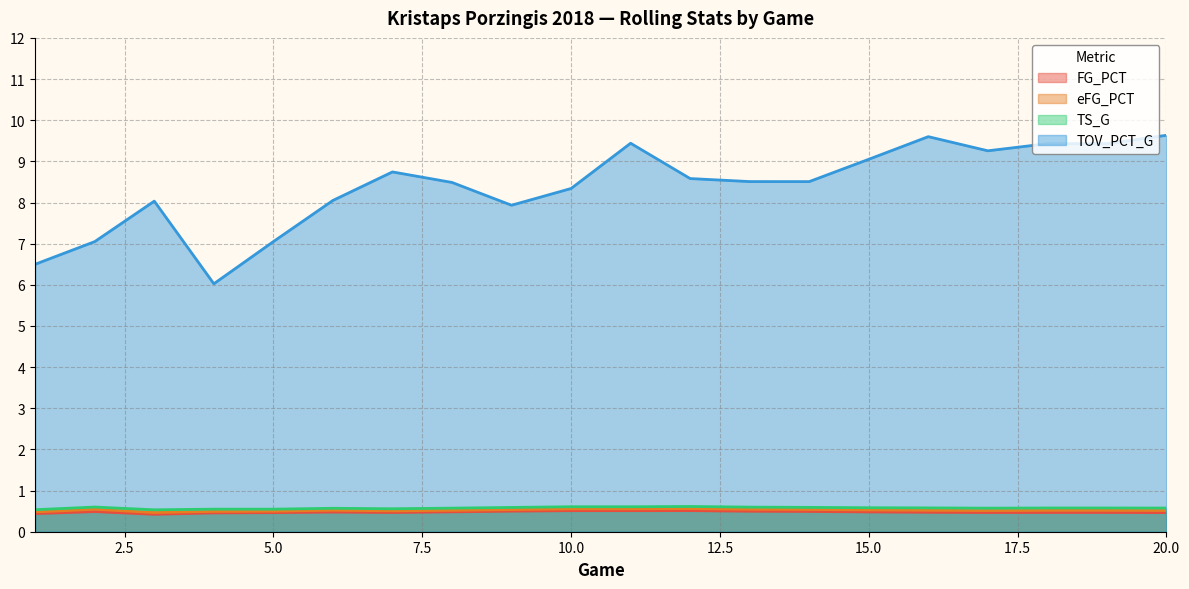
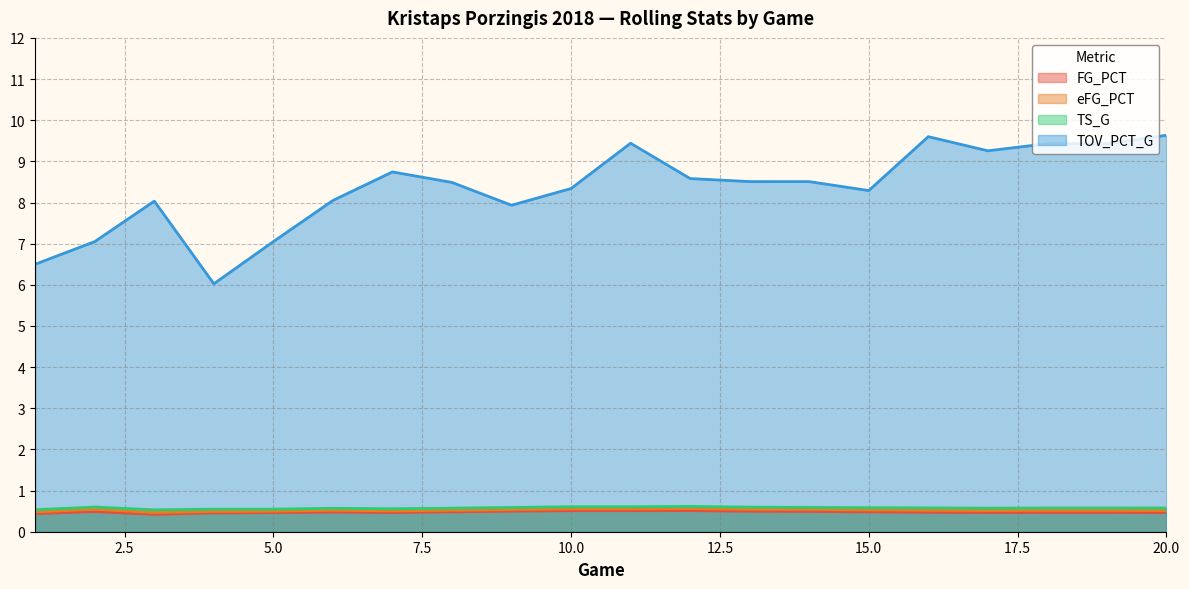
  {
    "TOV_PCT_G": {
      "5.0": 7.1,
      "10.0": 8.3,
-     "15.0": 9.1,
+     "15.0": 8.3,
      "20.0": 9.6
    }
  }
